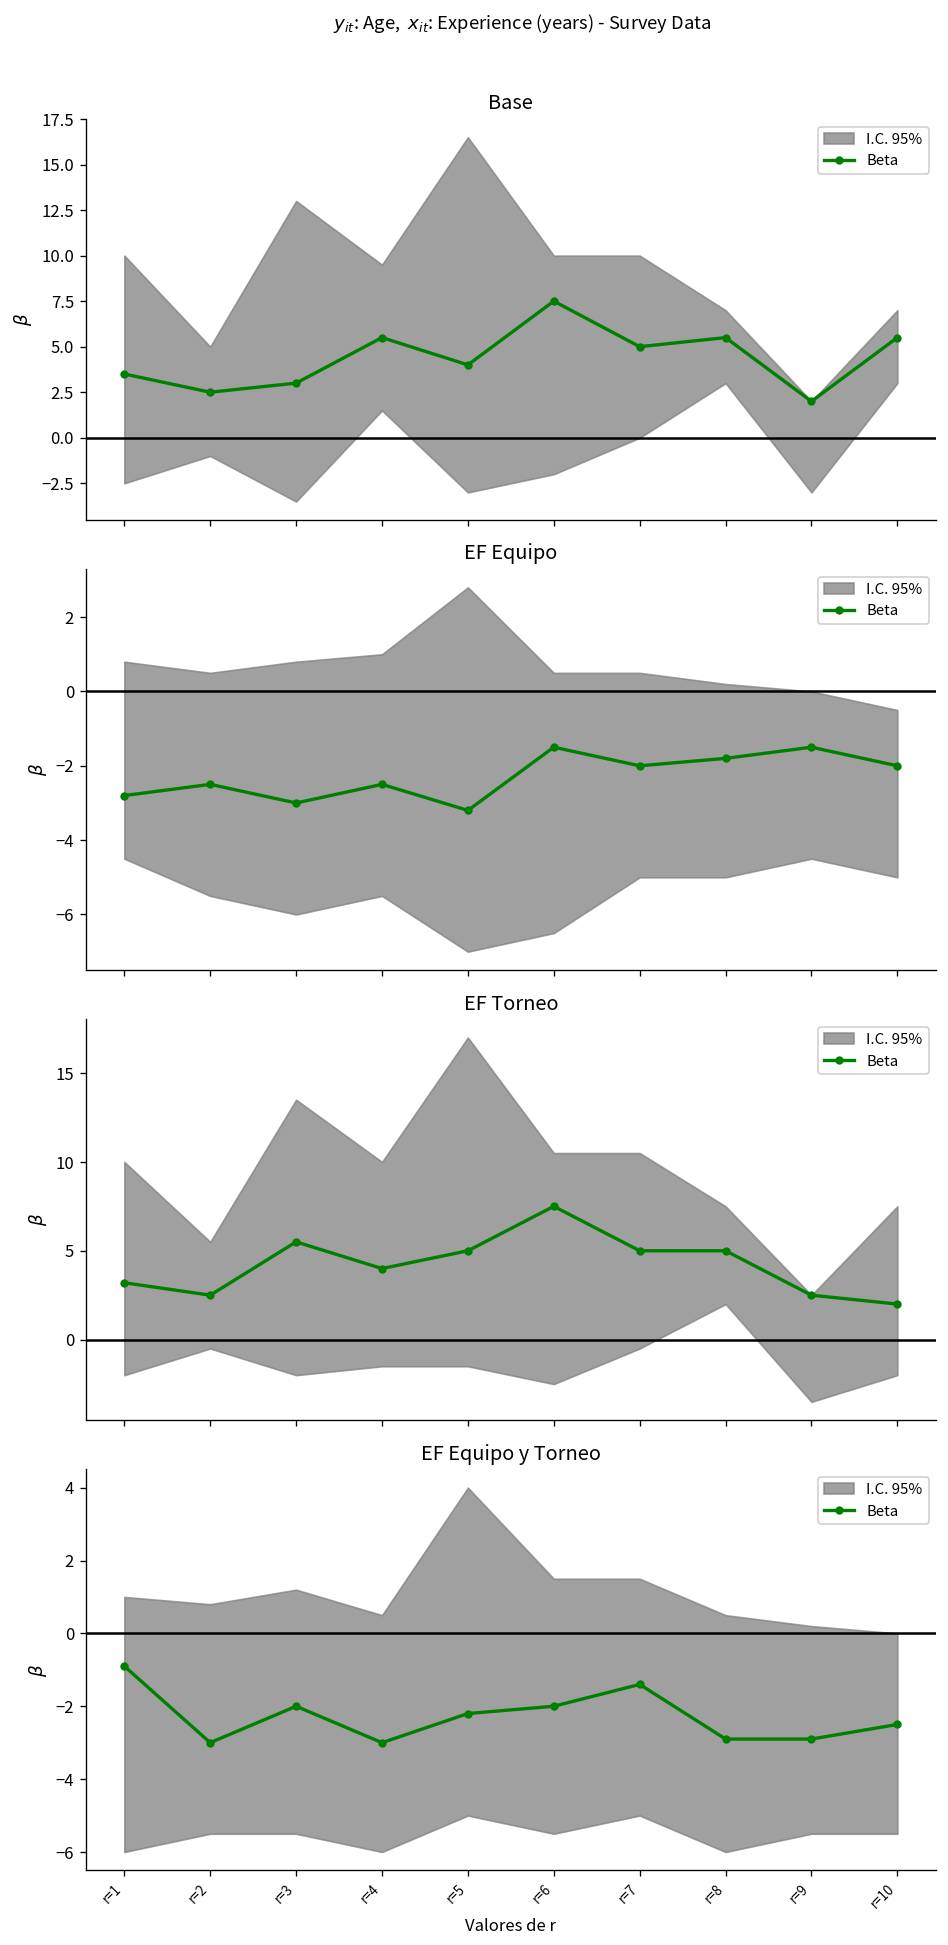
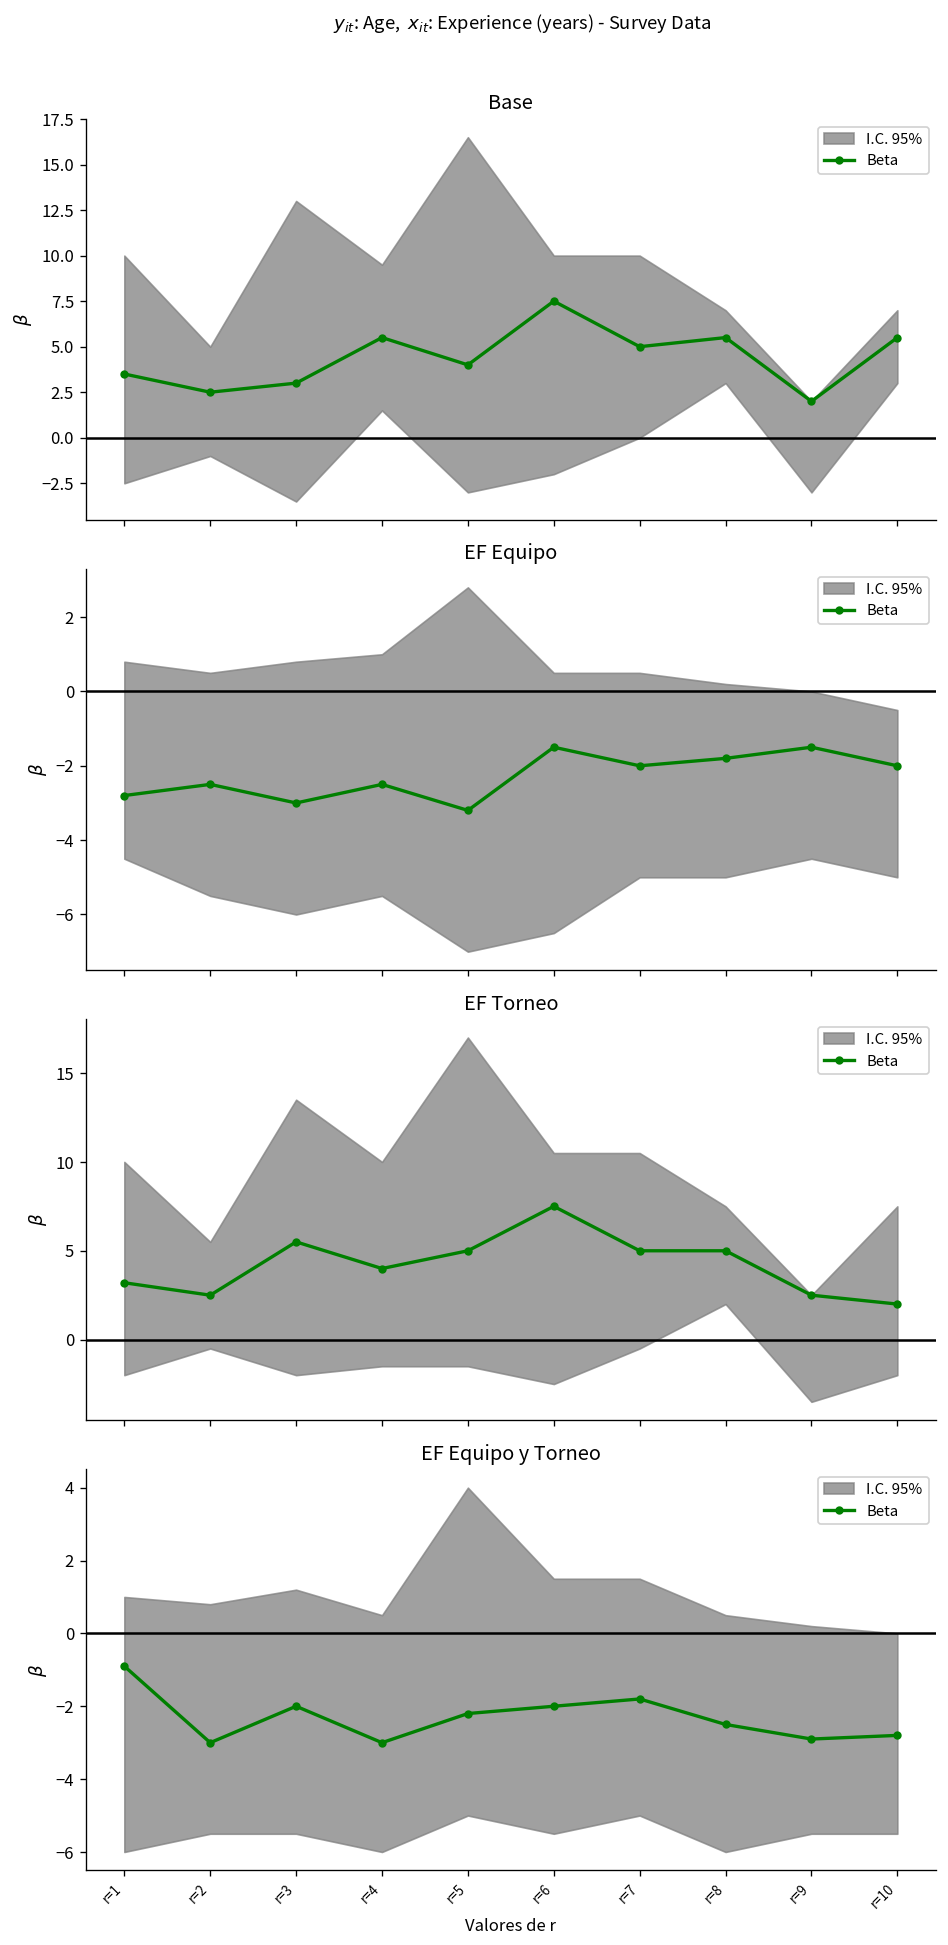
  {
    "EF Equipo y Torneo": {
      "Beta": {
        "r=1": -0.9,
        "r=2": -3.0,
        "r=3": -2.0,
        "r=4": -3.0,
        "r=5": -2.2,
        "r=6": -2.0,
-       "r=7": -1.4,
-       "r=8": -2.9,
+       "r=7": -1.8,
+       "r=8": -2.5,
        "r=9": -2.9,
-       "r=10": -2.5
+       "r=10": -2.8
      }
    }
  }
